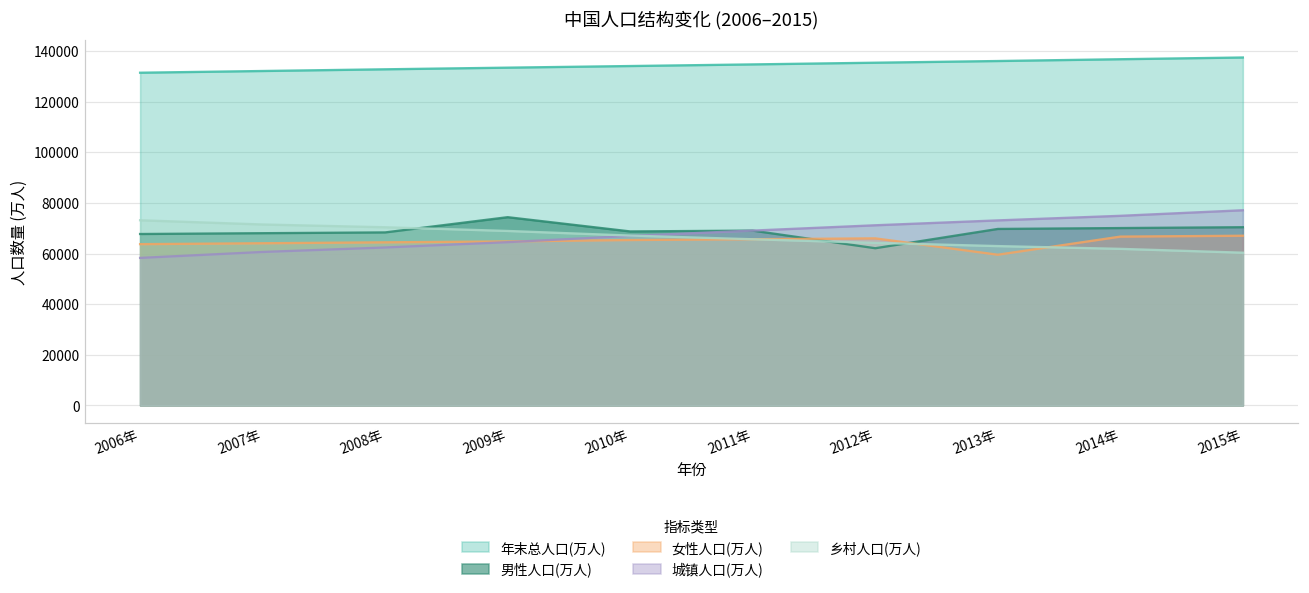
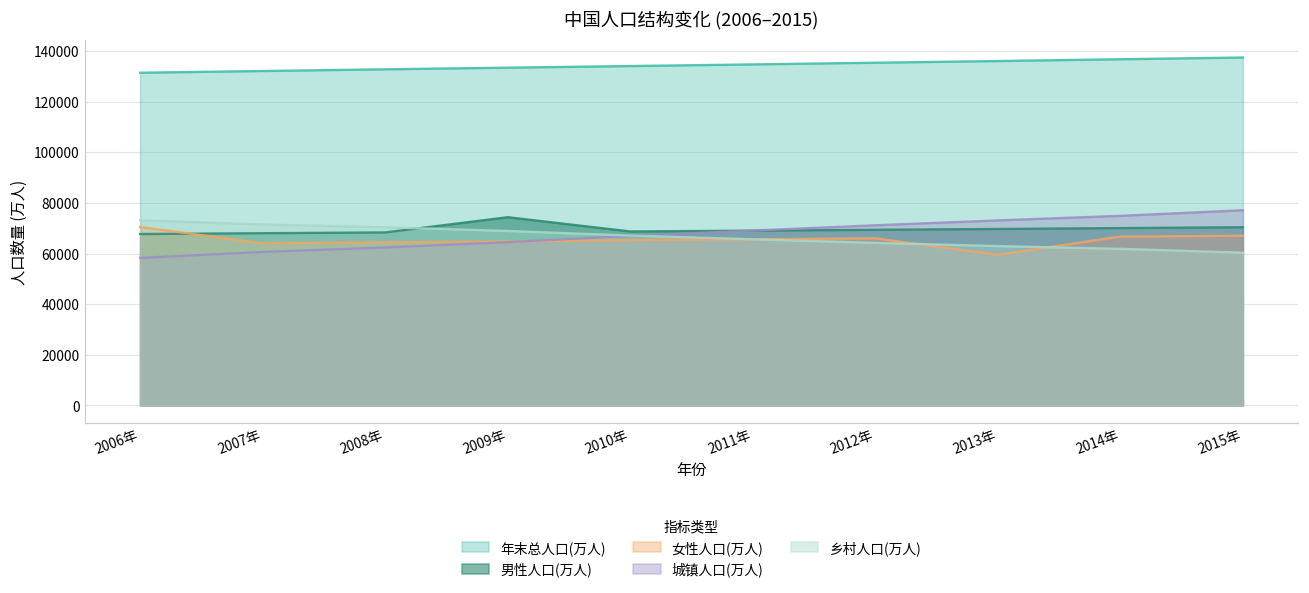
  {
    "男性人口(万人)": {
      "2006年": 68000,
      "2007年": 68000,
      "2008年": 68000,
      "2009年": 74000,
      "2010年": 69000,
-     "2012年": 62000,
+     "2012年": 69000,
      "2013年": 70000,
      "2014年": 70000,
      "2015年": 70000
    },
    "女性人口(万人)": {
-     "2006年": 64000,
+     "2006年": 71000,
      "2007年": 64000,
      "2008年": 64000,
      "2010年": 65000,
      "2012年": 66000,
      "2013年": 60000,
      "2014年": 67000,
      "2015年": 67000
    }
  }
